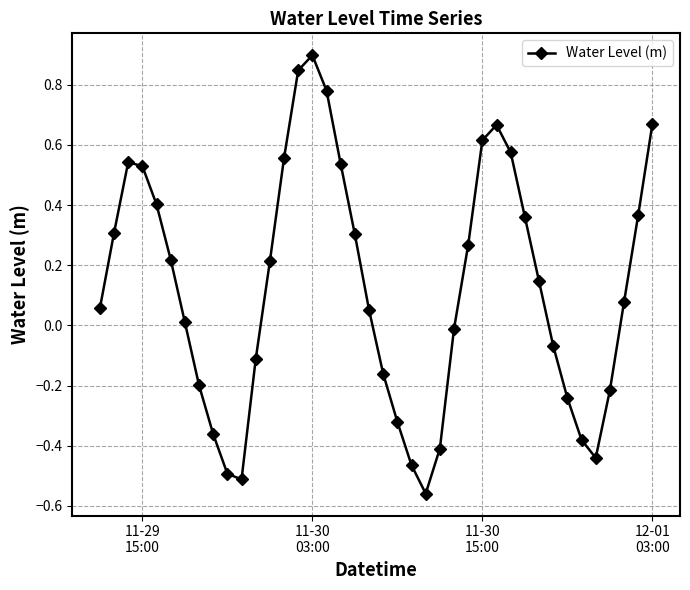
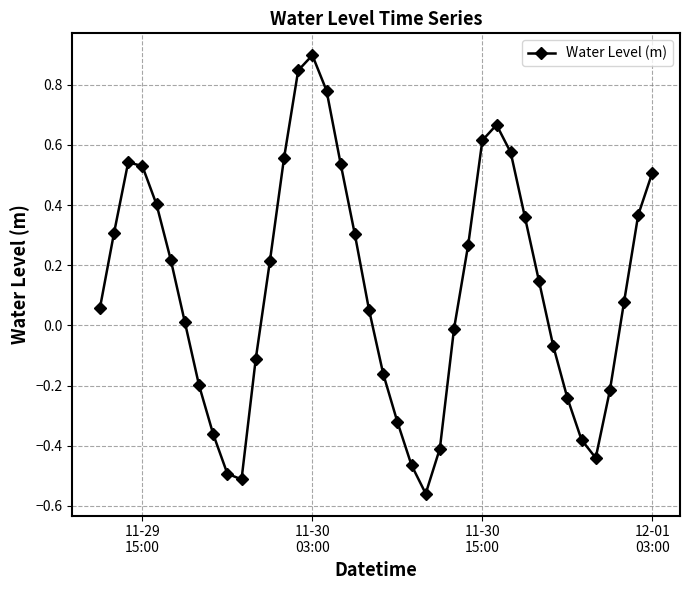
  {
    "11-29 15:00": 0.53,
    "11-30 03:00": 0.90,
    "11-30 15:00": 0.61,
-   "12-01 03:00": 0.67
+   "12-01 03:00": 0.51
  }
